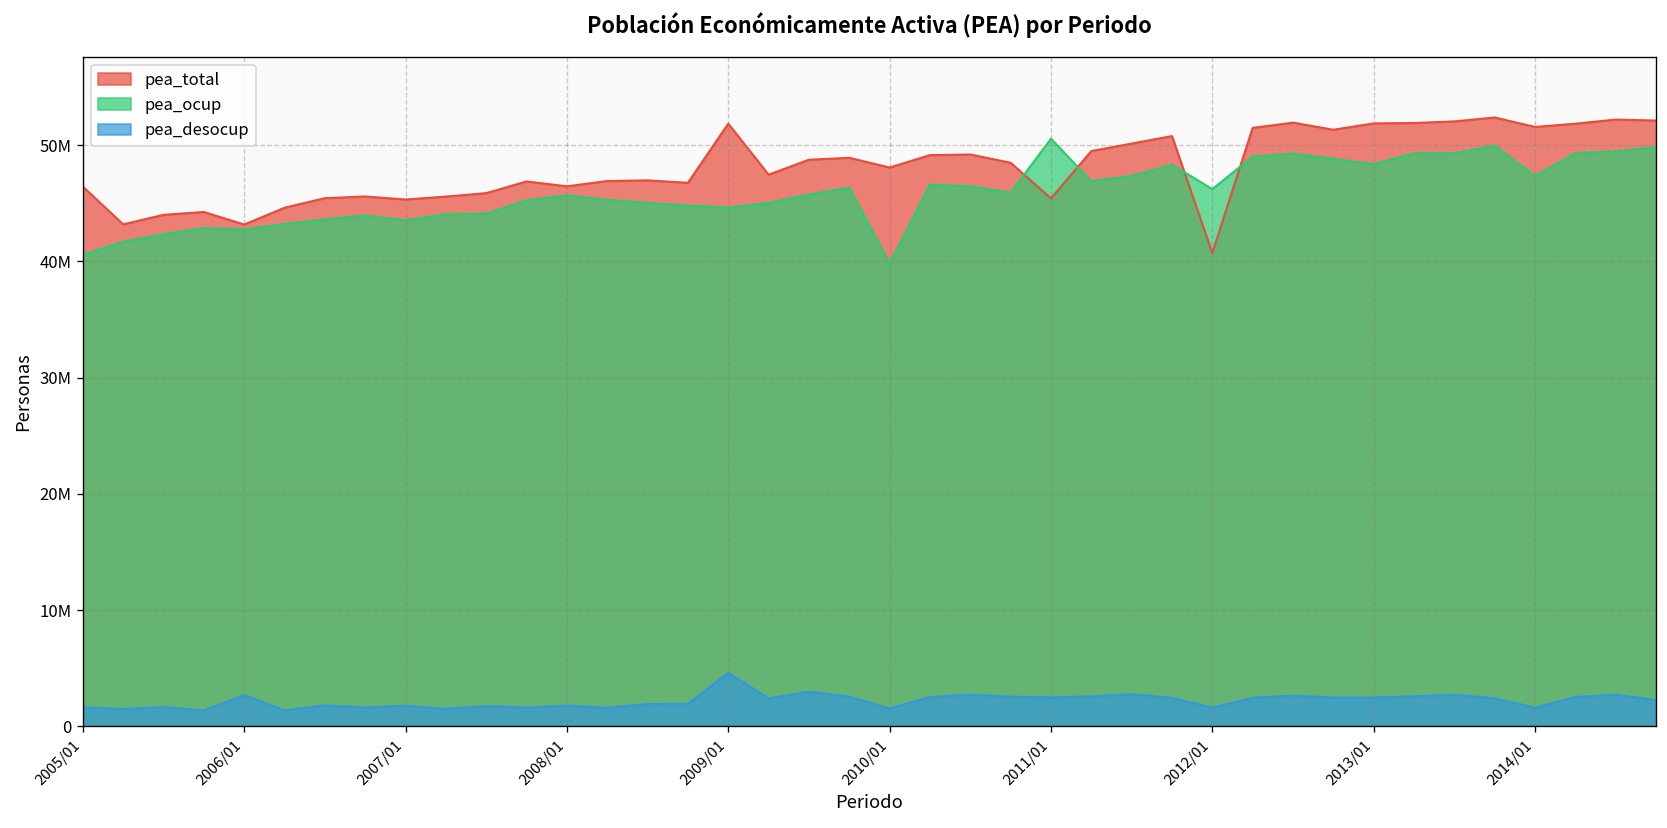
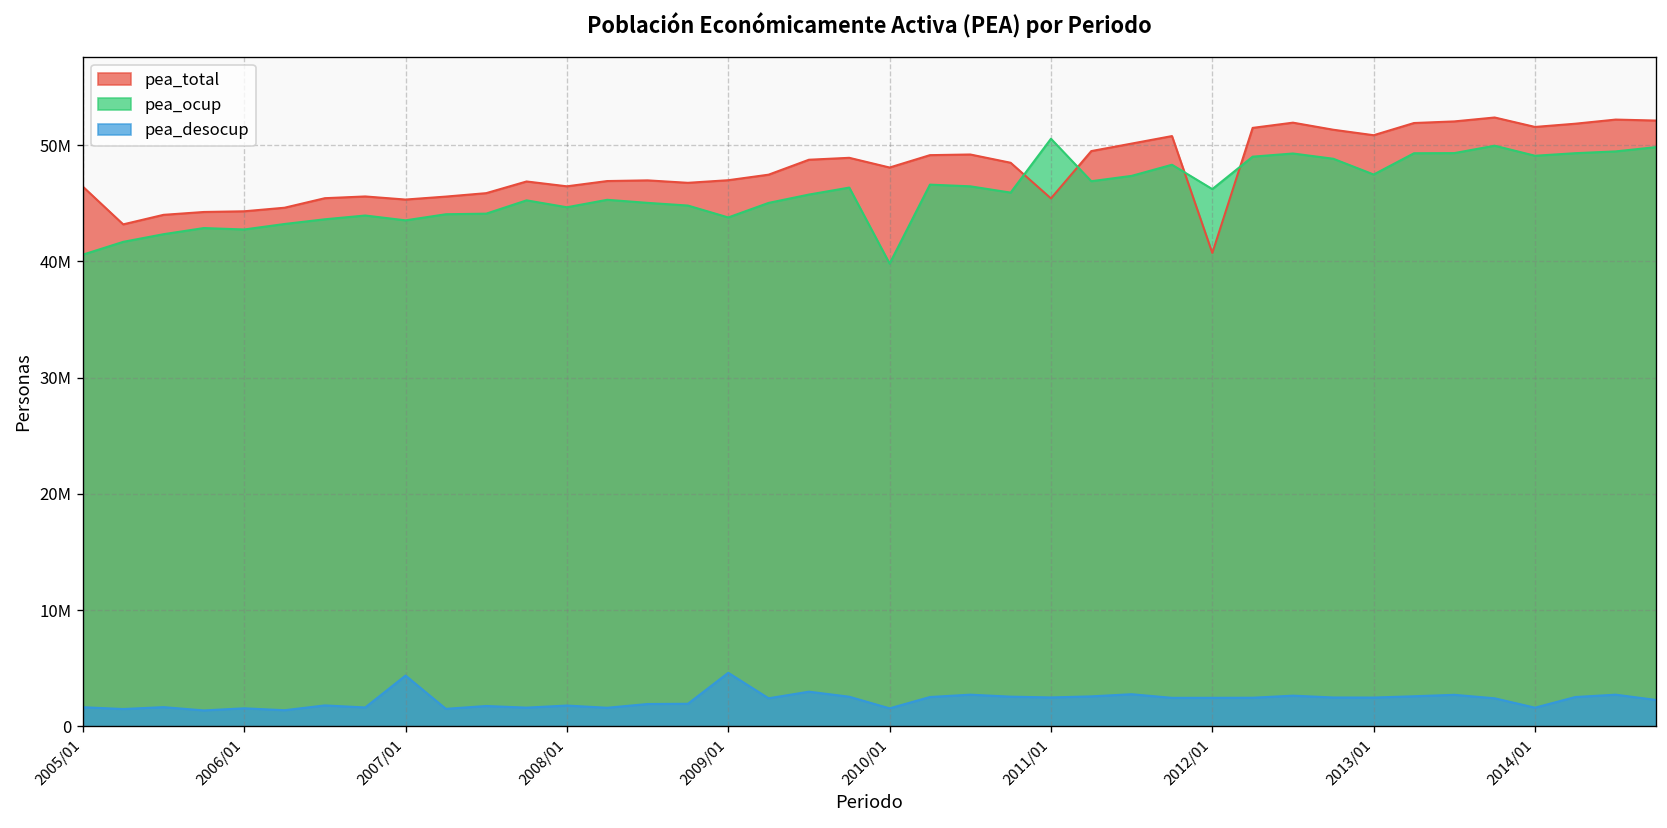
  {
    "pea_total": {
      "2005/01": 46000000,
-     "2006/01": 43000000,
+     "2006/01": 44000000,
      "2007/01": 45000000,
      "2008/01": 46000000,
-     "2009/01": 52000000,
+     "2009/01": 47000000,
      "2010/01": 48000000,
      "2011/01": 45000000,
      "2012/01": 41000000,
-     "2013/01": 52000000,
+     "2013/01": 51000000,
      "2014/01": 52000000
    },
    "pea_ocup": {
      "2005/01": 41000000,
      "2006/01": 43000000,
      "2007/01": 44000000,
-     "2008/01": 46000000,
-     "2009/01": 45000000,
+     "2008/01": 45000000,
+     "2009/01": 44000000,
      "2010/01": 40000000,
      "2011/01": 51000000,
      "2012/01": 46000000,
-     "2013/01": 48000000,
-     "2014/01": 47000000
+     "2013/01": 47000000,
+     "2014/01": 49000000
    },
    "pea_desocup": {
      "2005/01": 2000000,
-     "2006/01": 3000000,
-     "2007/01": 2000000,
+     "2006/01": 2000000,
+     "2007/01": 4000000,
      "2008/01": 2000000,
      "2009/01": 5000000,
      "2010/01": 2000000,
      "2011/01": 2000000,
-     "2012/01": 1600000,
+     "2012/01": 2500000,
      "2013/01": 2000000,
      "2014/01": 2000000
    }
  }
